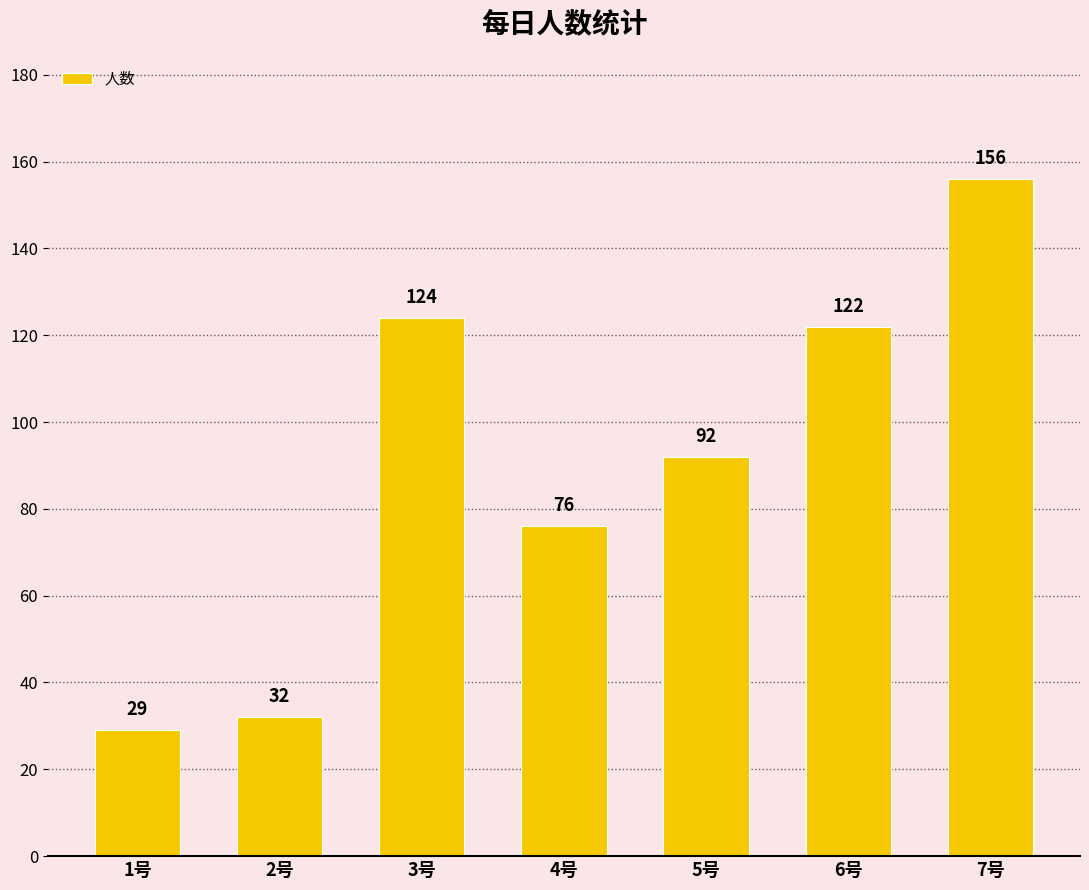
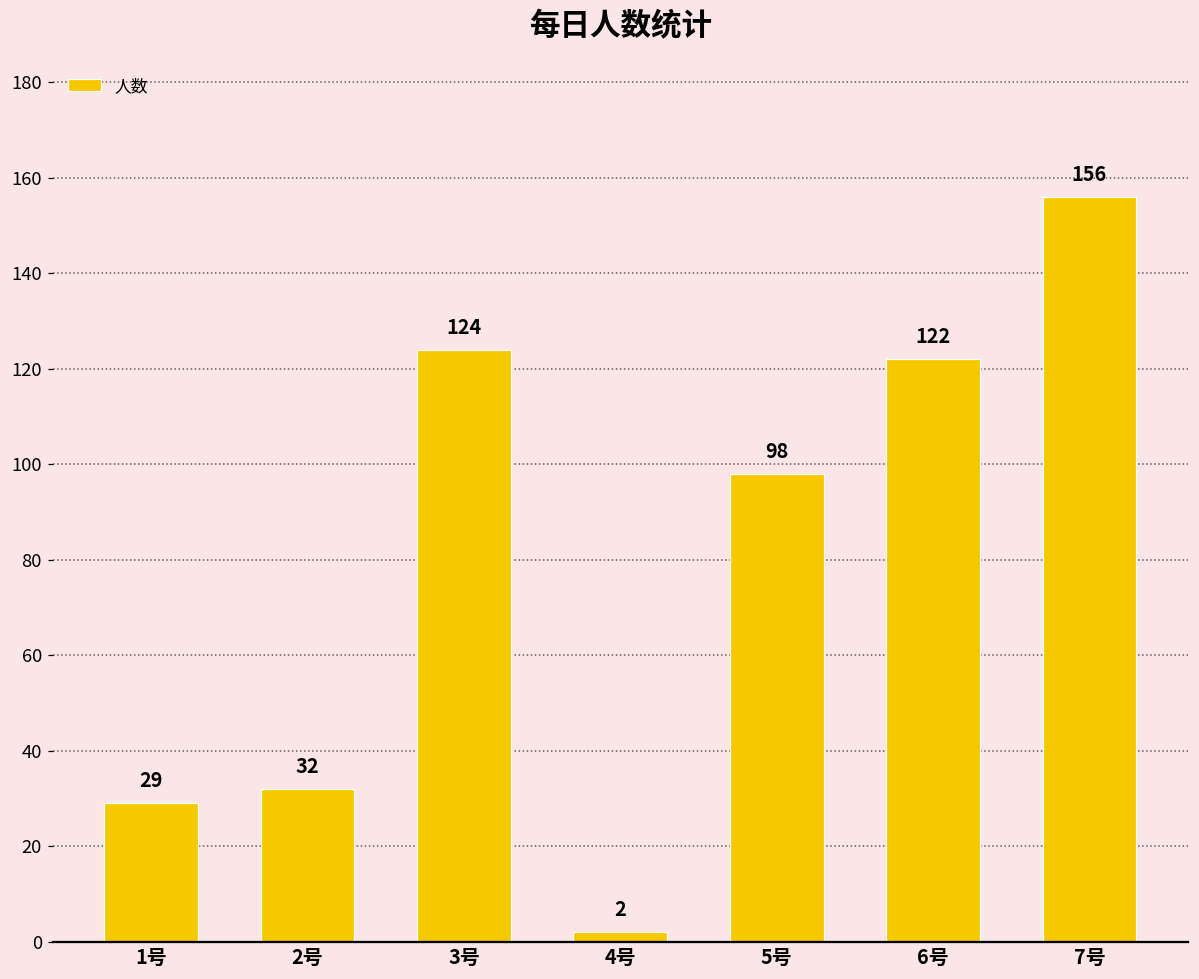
  {
    "1号": 29,
    "2号": 32,
    "3号": 124,
-   "4号": 76,
-   "5号": 92,
+   "4号": 2,
+   "5号": 98,
    "6号": 122,
    "7号": 156
  }
